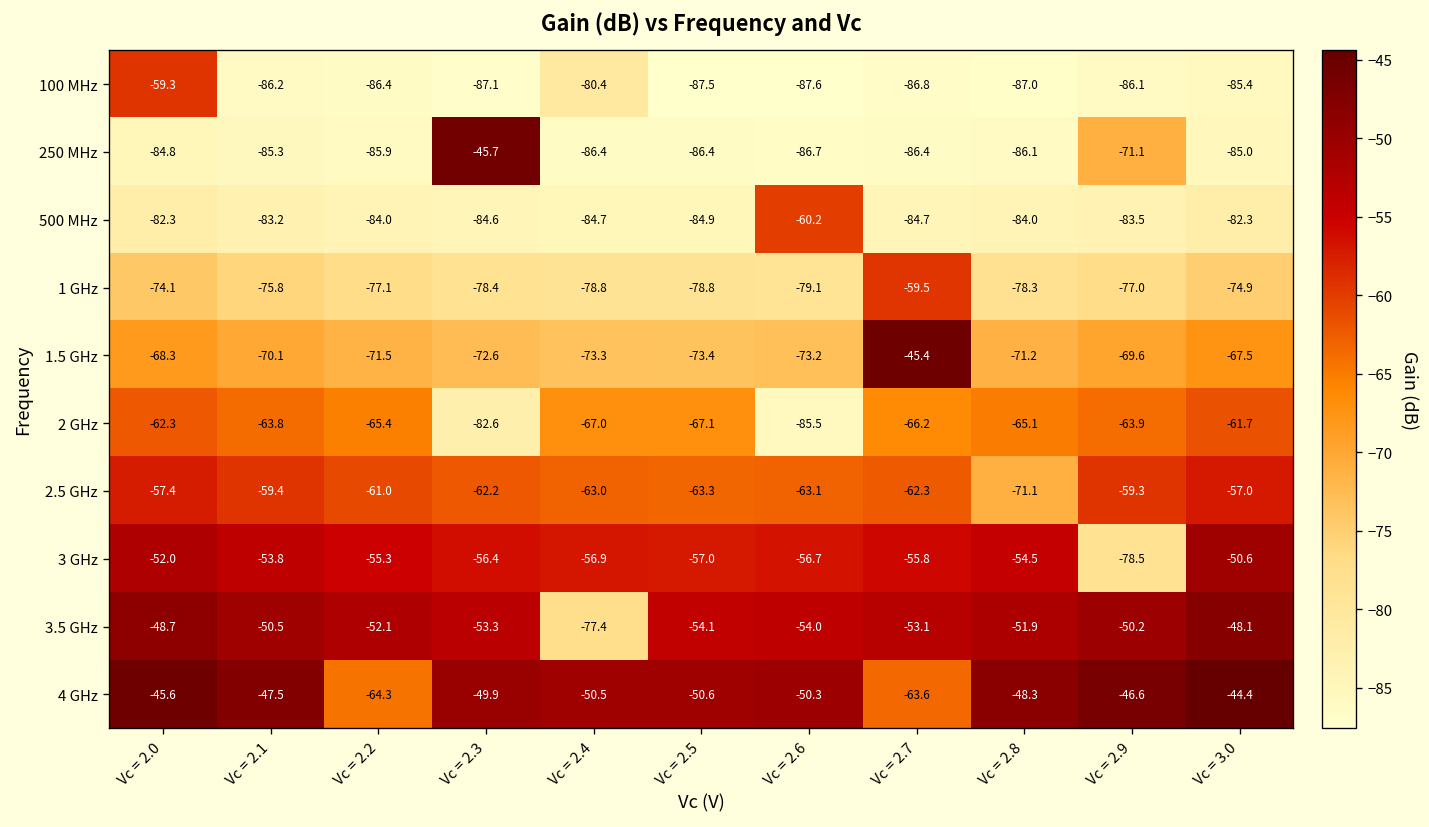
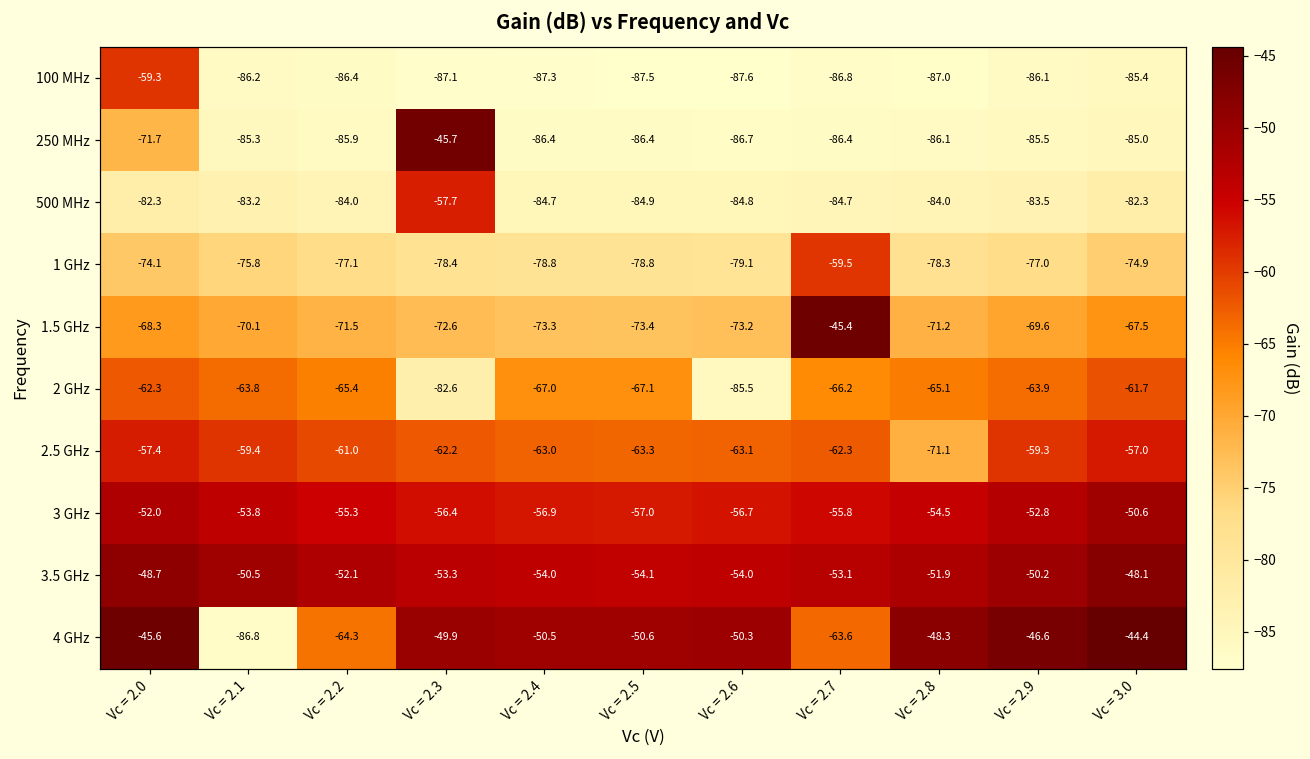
  {
    "100 MHz": {
      "Vc = 2.0": -59.3,
      "Vc = 2.1": -86.2,
      "Vc = 2.2": -86.4,
      "Vc = 2.3": -87.1,
-     "Vc = 2.4": -80.4,
+     "Vc = 2.4": -87.3,
      "Vc = 2.5": -87.5,
      "Vc = 2.6": -87.6,
      "Vc = 2.7": -86.8,
      "Vc = 2.8": -87.0,
      "Vc = 2.9": -86.1,
      "Vc = 3.0": -85.4
    },
    "250 MHz": {
-     "Vc = 2.0": -84.8,
+     "Vc = 2.0": -71.7,
      "Vc = 2.1": -85.3,
      "Vc = 2.2": -85.9,
      "Vc = 2.3": -45.7,
      "Vc = 2.4": -86.4,
      "Vc = 2.5": -86.4,
      "Vc = 2.6": -86.7,
      "Vc = 2.7": -86.4,
      "Vc = 2.8": -86.1,
-     "Vc = 2.9": -71.1,
+     "Vc = 2.9": -85.5,
      "Vc = 3.0": -85.0
    },
    "500 MHz": {
      "Vc = 2.0": -82.3,
      "Vc = 2.1": -83.2,
      "Vc = 2.2": -84.0,
-     "Vc = 2.3": -84.6,
+     "Vc = 2.3": -57.7,
      "Vc = 2.4": -84.7,
      "Vc = 2.5": -84.9,
-     "Vc = 2.6": -60.2,
+     "Vc = 2.6": -84.8,
      "Vc = 2.7": -84.7,
      "Vc = 2.8": -84.0,
      "Vc = 2.9": -83.5,
      "Vc = 3.0": -82.3
    },
    "1 GHz": {
      "Vc = 2.0": -74.1,
      "Vc = 2.1": -75.8,
      "Vc = 2.2": -77.1,
      "Vc = 2.3": -78.4,
      "Vc = 2.4": -78.8,
      "Vc = 2.5": -78.8,
      "Vc = 2.6": -79.1,
      "Vc = 2.7": -59.5,
      "Vc = 2.8": -78.3,
      "Vc = 2.9": -77.0,
      "Vc = 3.0": -74.9
    },
    "1.5 GHz": {
      "Vc = 2.0": -68.3,
      "Vc = 2.1": -70.1,
      "Vc = 2.2": -71.5,
      "Vc = 2.3": -72.6,
      "Vc = 2.4": -73.3,
      "Vc = 2.5": -73.4,
      "Vc = 2.6": -73.2,
      "Vc = 2.7": -45.4,
      "Vc = 2.8": -71.2,
      "Vc = 2.9": -69.6,
      "Vc = 3.0": -67.5
    },
    "2 GHz": {
      "Vc = 2.0": -62.3,
      "Vc = 2.1": -63.8,
      "Vc = 2.2": -65.4,
      "Vc = 2.3": -82.6,
      "Vc = 2.4": -67.0,
      "Vc = 2.5": -67.1,
      "Vc = 2.6": -85.5,
      "Vc = 2.7": -66.2,
      "Vc = 2.8": -65.1,
      "Vc = 2.9": -63.9,
      "Vc = 3.0": -61.7
    },
    "2.5 GHz": {
      "Vc = 2.0": -57.4,
      "Vc = 2.1": -59.4,
      "Vc = 2.2": -61.0,
      "Vc = 2.3": -62.2,
      "Vc = 2.4": -63.0,
      "Vc = 2.5": -63.3,
      "Vc = 2.6": -63.1,
      "Vc = 2.7": -62.3,
      "Vc = 2.8": -71.1,
      "Vc = 2.9": -59.3,
      "Vc = 3.0": -57.0
    },
    "3 GHz": {
      "Vc = 2.0": -52.0,
      "Vc = 2.1": -53.8,
      "Vc = 2.2": -55.3,
      "Vc = 2.3": -56.4,
      "Vc = 2.4": -56.9,
      "Vc = 2.5": -57.0,
      "Vc = 2.6": -56.7,
      "Vc = 2.7": -55.8,
      "Vc = 2.8": -54.5,
-     "Vc = 2.9": -78.5,
+     "Vc = 2.9": -52.8,
      "Vc = 3.0": -50.6
    },
    "3.5 GHz": {
      "Vc = 2.0": -48.7,
      "Vc = 2.1": -50.5,
      "Vc = 2.2": -52.1,
      "Vc = 2.3": -53.3,
-     "Vc = 2.4": -77.4,
+     "Vc = 2.4": -54.0,
      "Vc = 2.5": -54.1,
      "Vc = 2.6": -54.0,
      "Vc = 2.7": -53.1,
      "Vc = 2.8": -51.9,
      "Vc = 2.9": -50.2,
      "Vc = 3.0": -48.1
    },
    "4 GHz": {
      "Vc = 2.0": -45.6,
-     "Vc = 2.1": -47.5,
+     "Vc = 2.1": -86.8,
      "Vc = 2.2": -64.3,
      "Vc = 2.3": -49.9,
      "Vc = 2.4": -50.5,
      "Vc = 2.5": -50.6,
      "Vc = 2.6": -50.3,
      "Vc = 2.7": -63.6,
      "Vc = 2.8": -48.3,
      "Vc = 2.9": -46.6,
      "Vc = 3.0": -44.4
    }
  }
